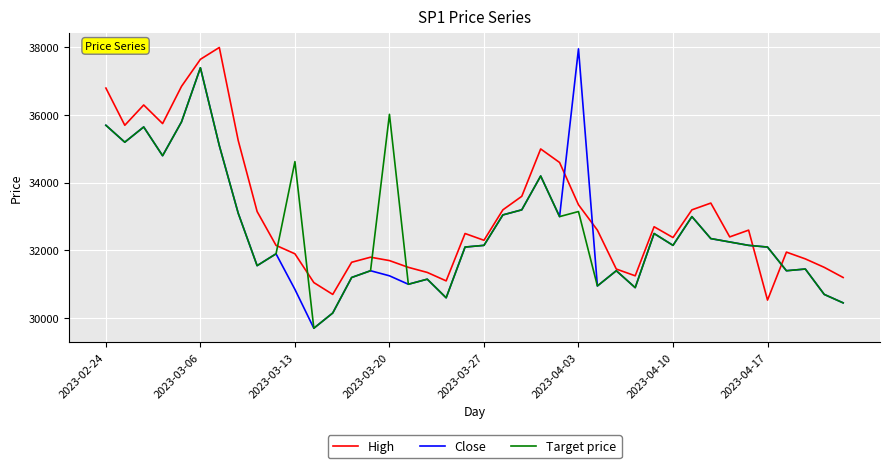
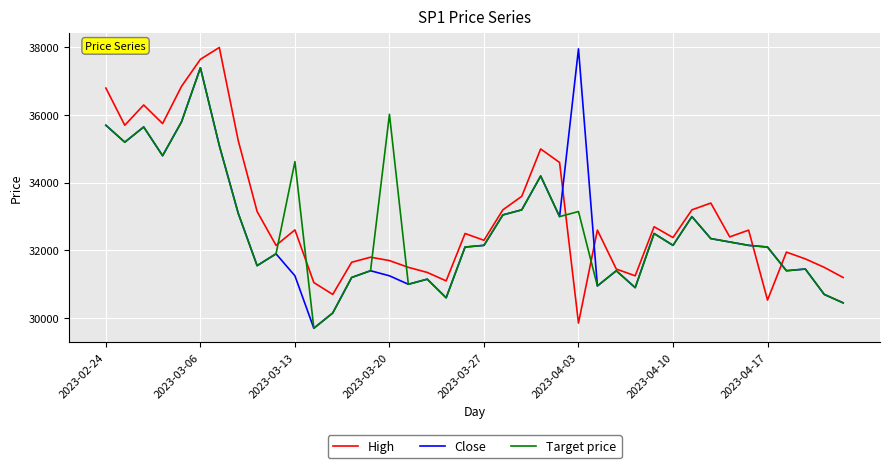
  {
    "High": {
      "2023-02-24": 36800,
      "2023-03-06": 37700,
-     "2023-03-13": 31900,
+     "2023-03-13": 32600,
      "2023-03-20": 31700,
      "2023-03-27": 32300,
-     "2023-04-03": 33400,
+     "2023-04-03": 29900,
      "2023-04-10": 32400,
      "2023-04-17": 30500
    },
    "Close": {
-     "2023-03-13": 30800,
+     "2023-03-13": 31300,
      "2023-03-20": 31300,
      "2023-04-03": 38000
    },
    "Target price": {
      "2023-03-13": 34600,
      "2023-03-20": 36000,
      "2023-04-03": 33200
    }
  }
